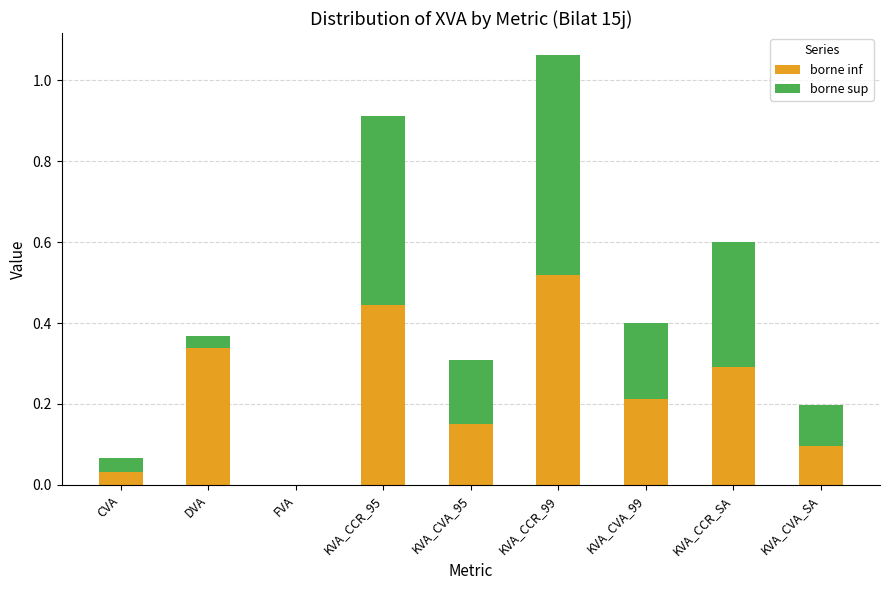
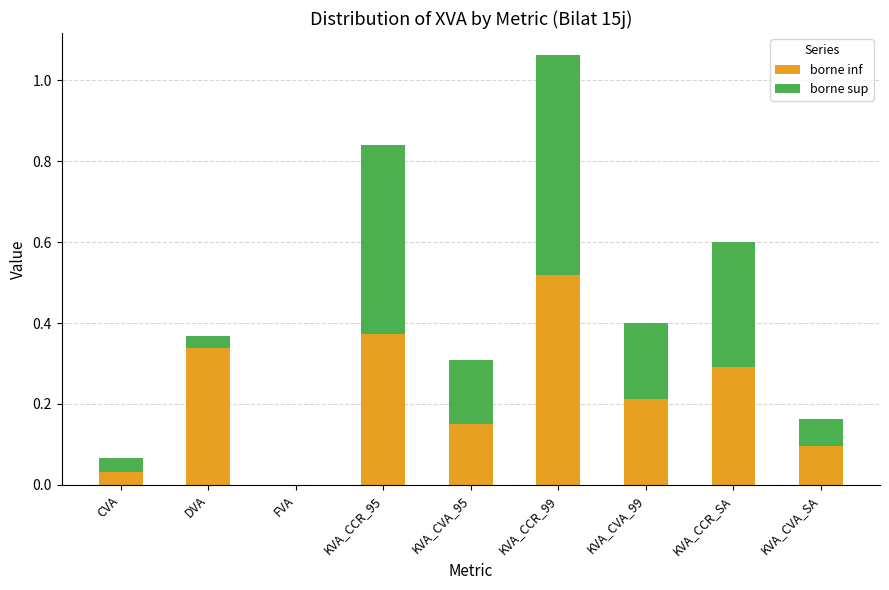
  {
    "borne inf": {
      "CVA": 0.03,
      "DVA": 0.34,
-     "KVA_CCR_95": 0.44,
+     "KVA_CCR_95": 0.37,
      "KVA_CVA_95": 0.15,
      "KVA_CCR_99": 0.52,
      "KVA_CVA_99": 0.21,
      "KVA_CCR_SA": 0.29,
      "KVA_CVA_SA": 0.10
    },
    "borne sup": {
      "CVA": 0.03,
      "DVA": 0.03,
      "KVA_CCR_95": 0.47,
      "KVA_CVA_95": 0.16,
      "KVA_CCR_99": 0.54,
      "KVA_CVA_99": 0.19,
      "KVA_CCR_SA": 0.31,
-     "KVA_CVA_SA": 0.10
+     "KVA_CVA_SA": 0.07
    }
  }
